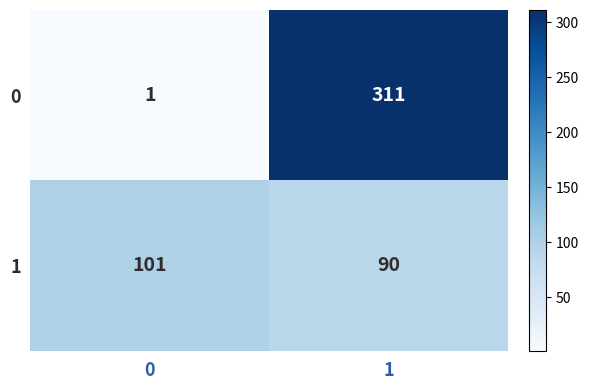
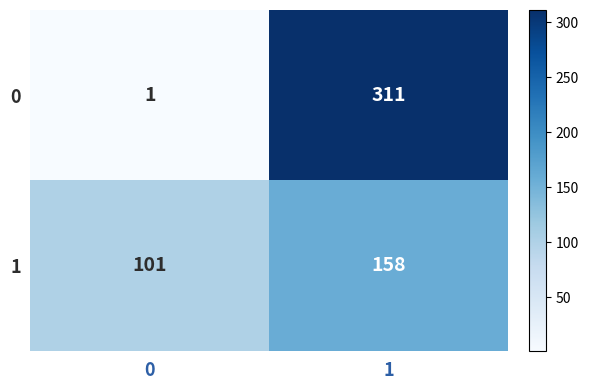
  {
    "0": {
      "0": 1,
      "1": 311
    },
    "1": {
      "0": 101,
-     "1": 90
+     "1": 158
    }
  }
